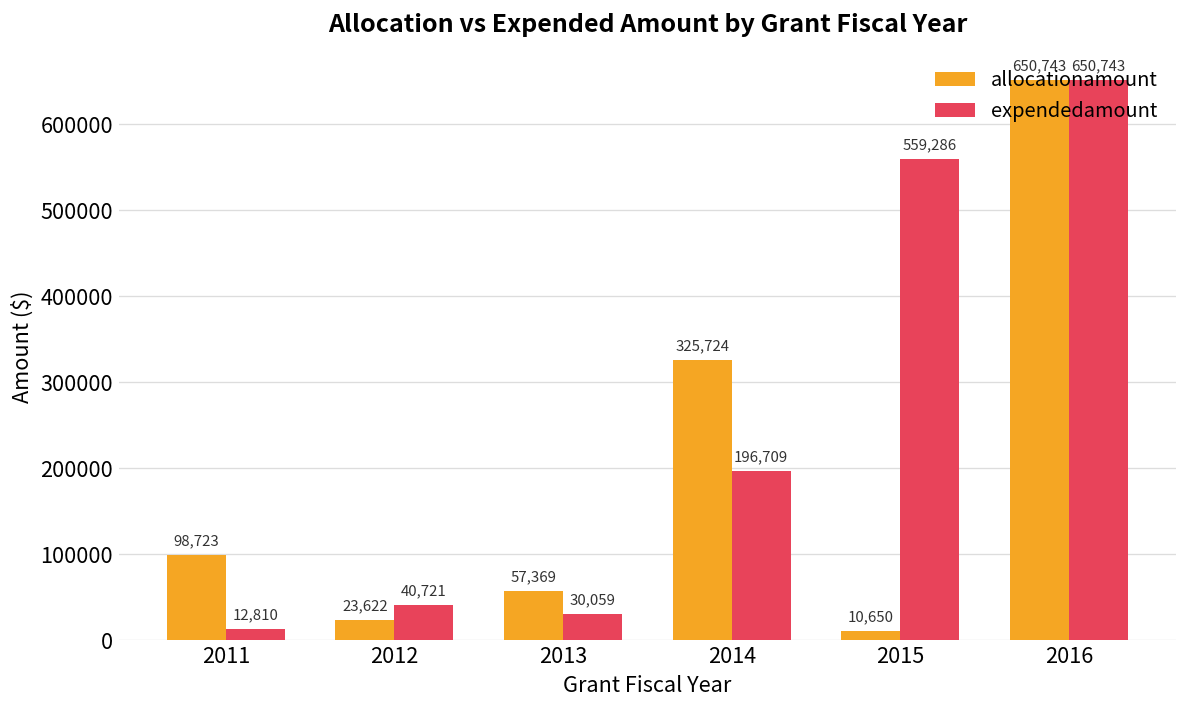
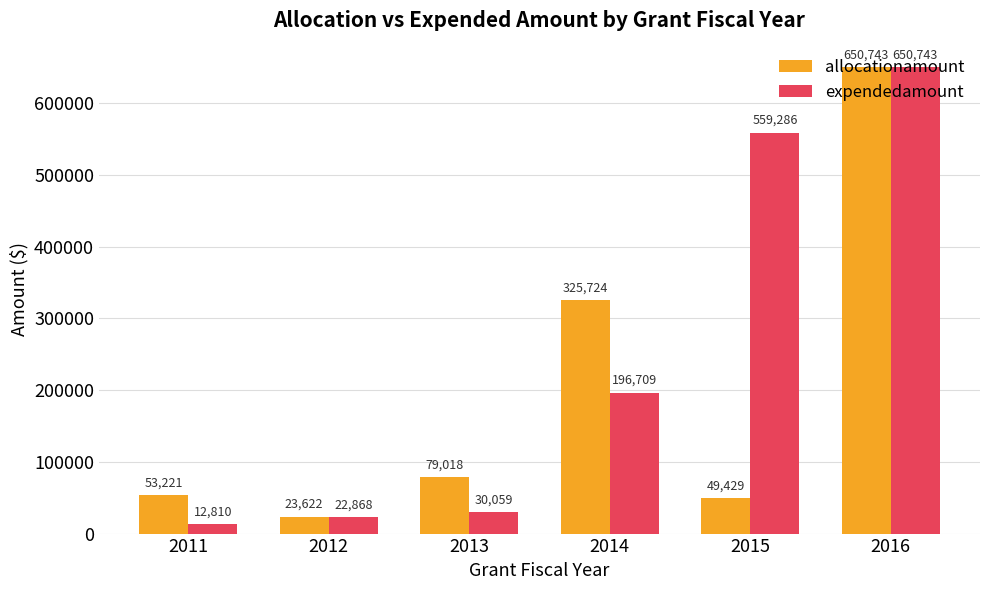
  {
    "allocationamount": {
-     "2011": "98,723",
+     "2011": "53,221",
      "2012": "23,622",
-     "2013": "57,369",
+     "2013": "79,018",
      "2014": "325,724",
-     "2015": "10,650",
+     "2015": "49,429",
      "2016": "650,743"
    },
    "expendedamount": {
      "2011": "12,810",
-     "2012": "40,721",
+     "2012": "22,868",
      "2013": "30,059",
      "2014": "196,709",
      "2015": "559,286",
      "2016": "650,743"
    }
  }
